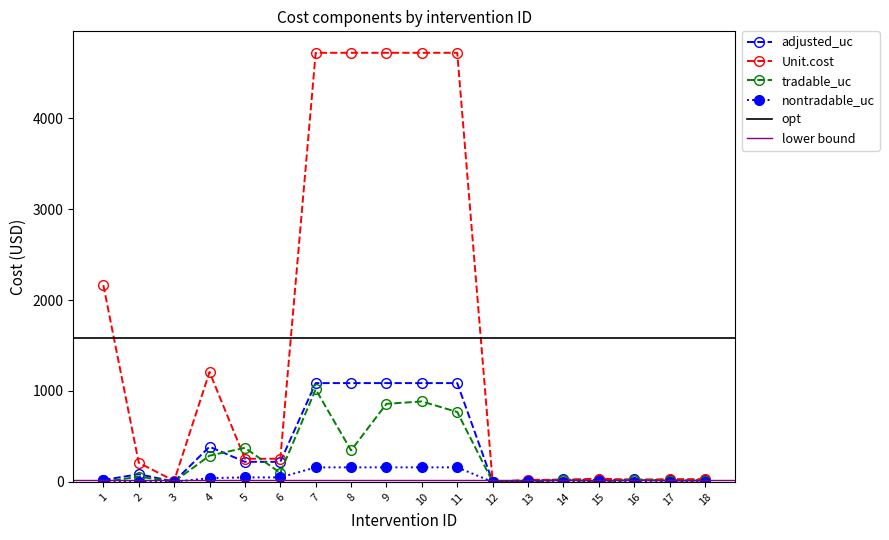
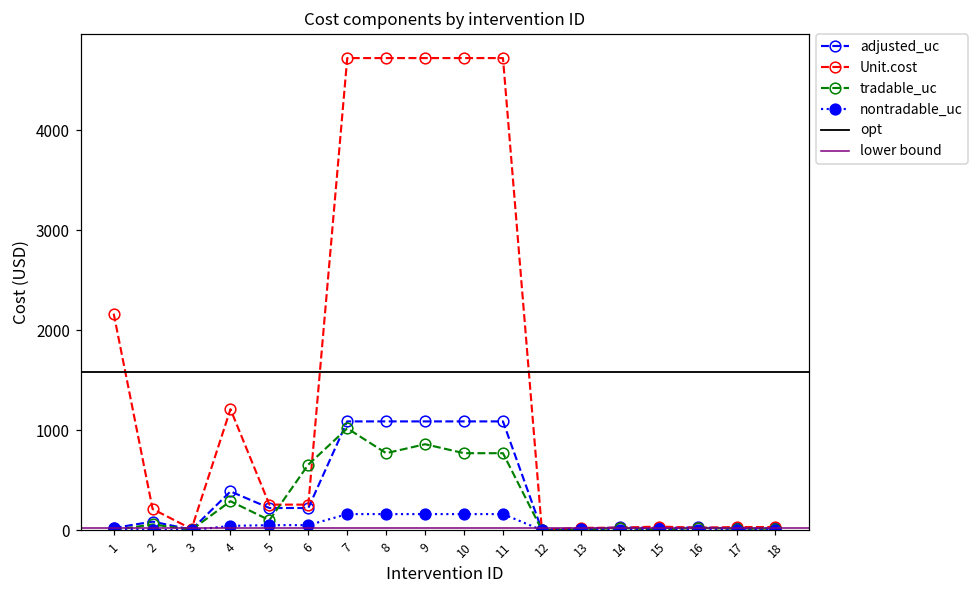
  {
    "Unit.cost": {
      "1": 2200,
      "2": 200,
      "4": 1200,
      "5": 300,
      "6": 300,
      "7": 4700,
      "8": 4700,
      "9": 4700,
      "10": 4700,
      "11": 4700
    },
    "tradable_uc": {
      "4": 300,
-     "5": 400,
-     "6": 100,
+     "5": 100,
+     "6": 700,
      "7": 1000,
-     "8": 300,
+     "8": 800,
      "9": 900,
-     "10": 900,
+     "10": 800,
      "11": 800
    }
  }
